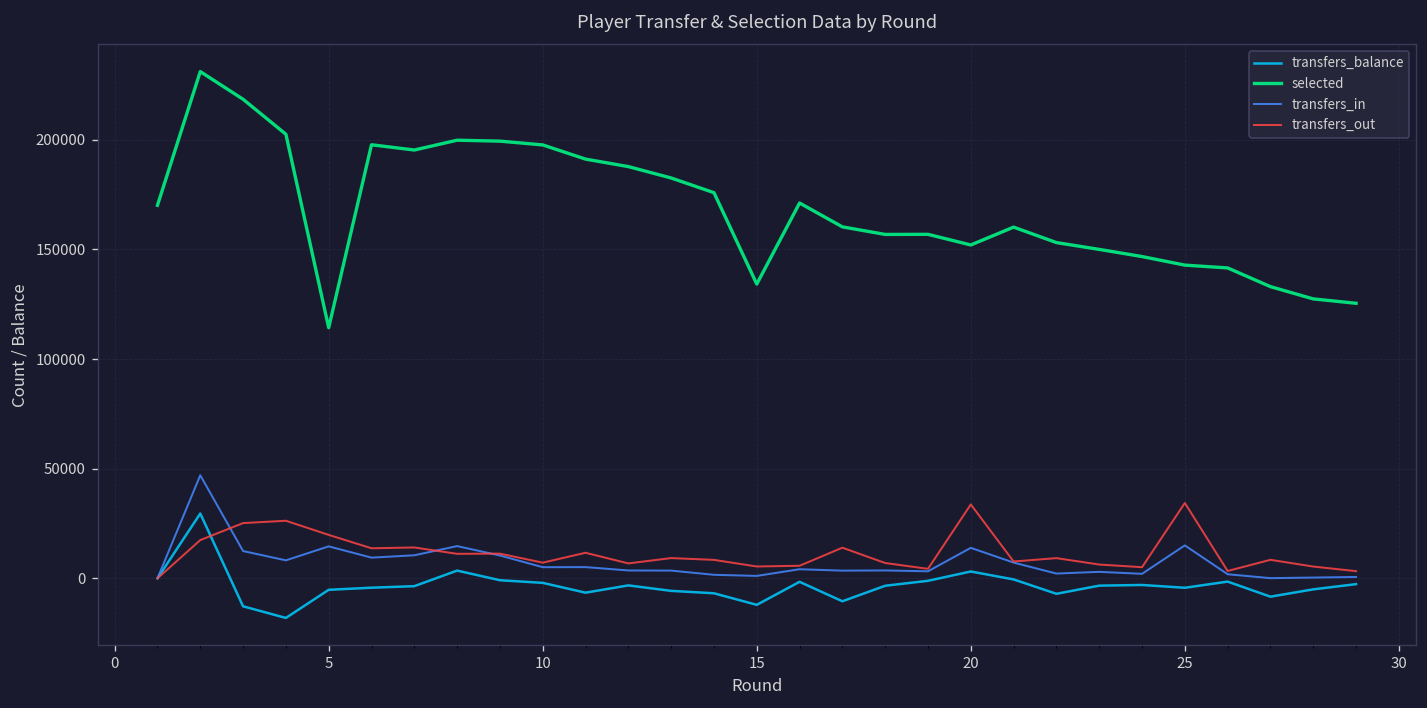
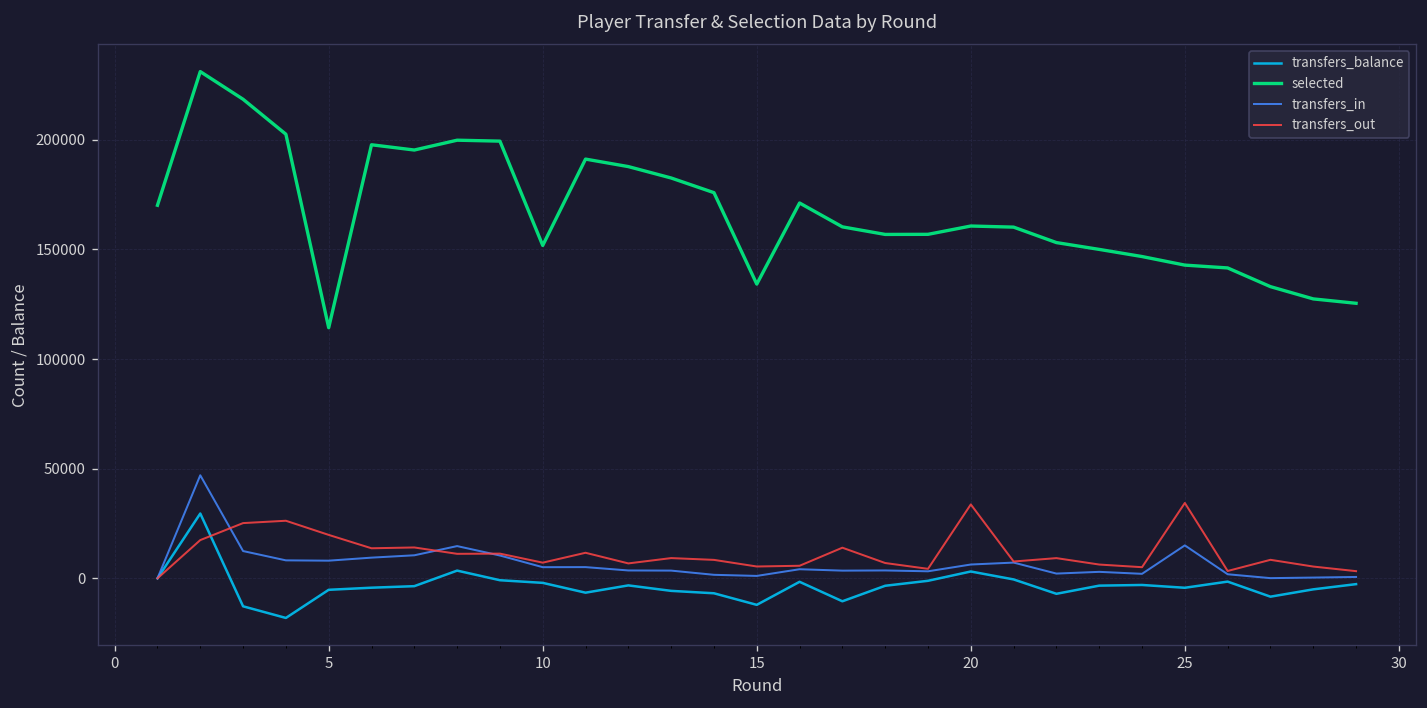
  {
    "transfers_balance": {
      "5": -5000,
      "10": -2000,
      "15": -12000,
      "20": 3000,
      "25": -4000
    },
    "selected": {
      "5": 114000,
-     "10": 198000,
+     "10": 152000,
      "15": 134000,
-     "20": 152000,
+     "20": 161000,
      "25": 143000
    },
    "transfers_in": {
-     "5": 15000,
+     "5": 8000,
      "10": 5000,
      "15": 1000,
-     "20": 14000,
+     "20": 6000,
      "25": 15000
    },
    "transfers_out": {
      "5": 20000,
      "10": 7000,
      "15": 5000,
      "20": 34000,
      "25": 34000
    }
  }
